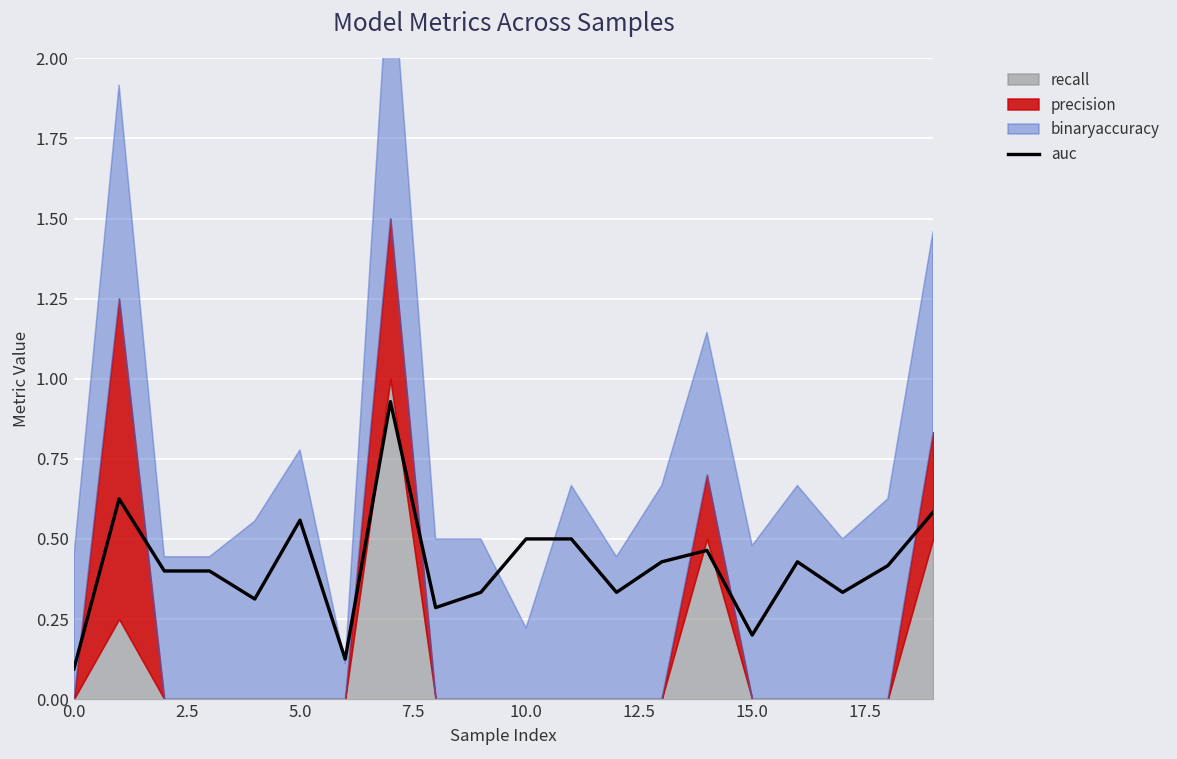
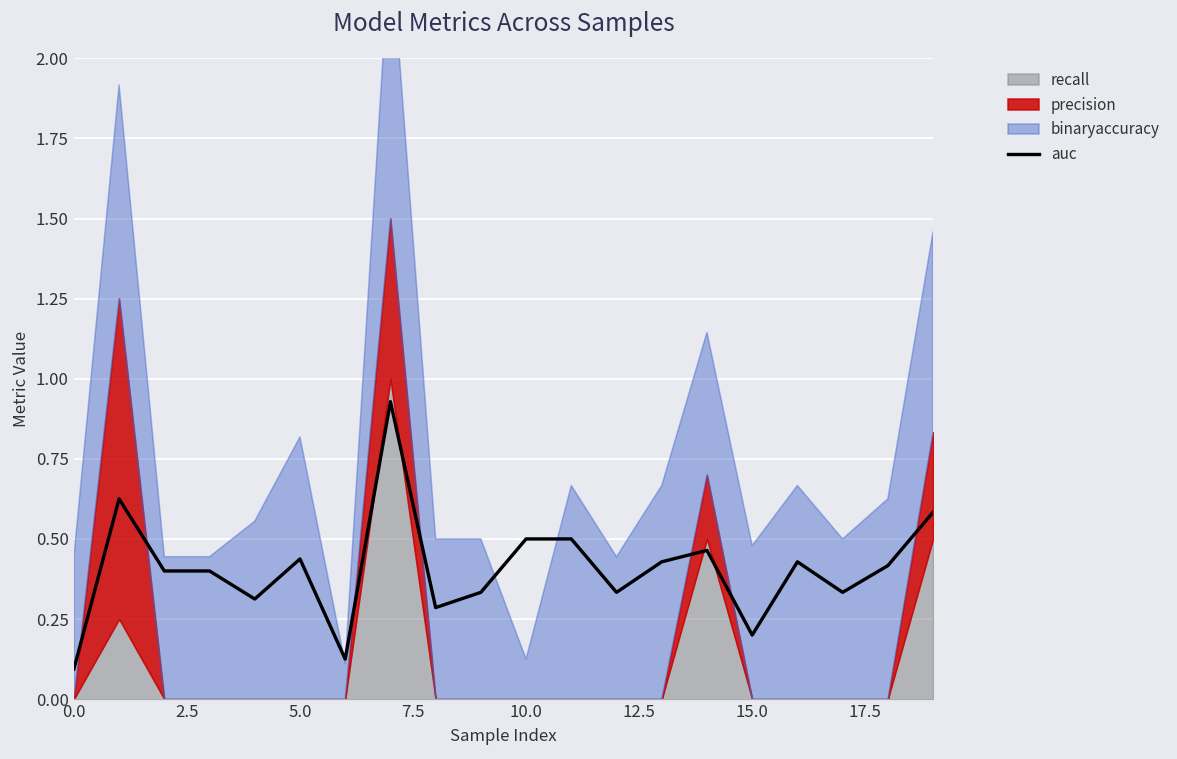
  {
    "auc": {
      "0.0": 0.09,
-     "5.0": 0.56,
+     "5.0": 0.44,
      "10.0": 0.50,
      "15.0": 0.20
    },
    "binaryaccuracy": {
      "0.0": 0.44,
-     "5.0": 0.78,
-     "10.0": 0.22,
+     "5.0": 0.82,
+     "10.0": 0.13,
      "15.0": 0.48
    }
  }
